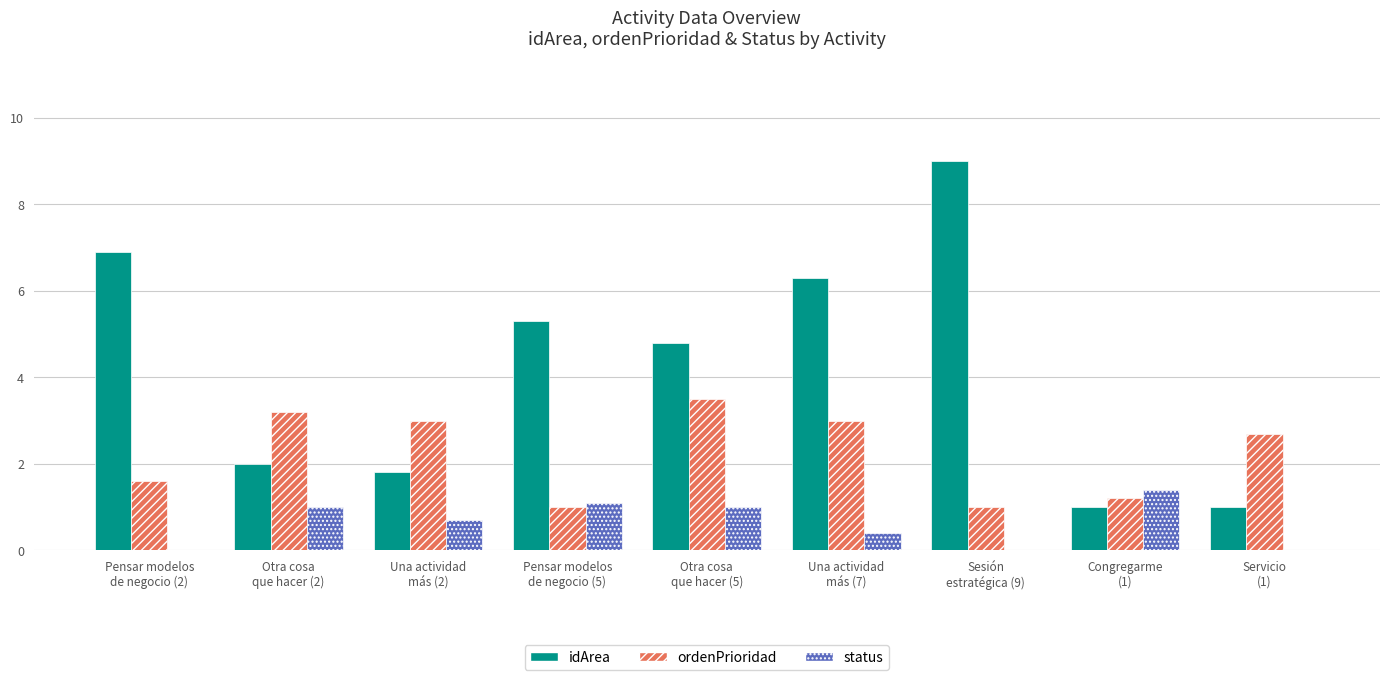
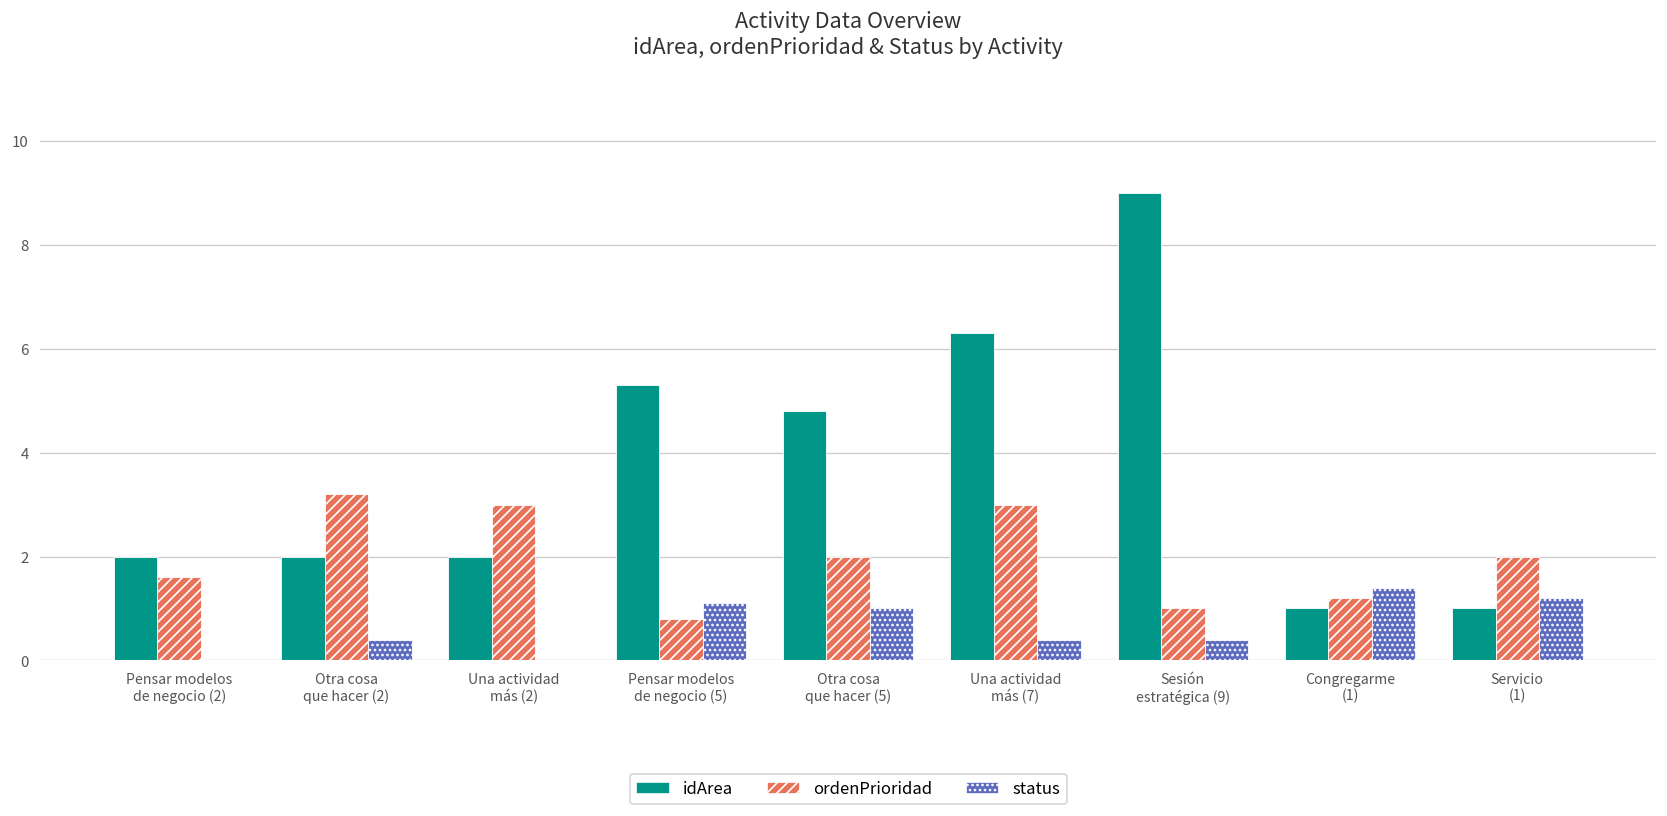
  {
    "idArea": {
-     "Pensar modelos de negocio (2)": 6.9,
+     "Pensar modelos de negocio (2)": 2.0,
      "Otra cosa que hacer (2)": 2.0,
-     "Una actividad más (2)": 1.8,
+     "Una actividad más (2)": 2.0,
      "Pensar modelos de negocio (5)": 5.3,
      "Otra cosa que hacer (5)": 4.8,
      "Una actividad más (7)": 6.3,
      "Sesión estratégica (9)": 9.0,
      "Congregarme (1)": 1.0,
      "Servicio (1)": 1.0
    },
    "ordenPrioridad": {
      "Pensar modelos de negocio (2)": 1.6,
      "Otra cosa que hacer (2)": 3.2,
      "Una actividad más (2)": 3.0,
-     "Pensar modelos de negocio (5)": 1.0,
-     "Otra cosa que hacer (5)": 3.5,
+     "Pensar modelos de negocio (5)": 0.8,
+     "Otra cosa que hacer (5)": 2.0,
      "Una actividad más (7)": 3.0,
      "Sesión estratégica (9)": 1.0,
      "Congregarme (1)": 1.2,
-     "Servicio (1)": 2.7
+     "Servicio (1)": 2.0
    },
    "status": {
      "Pensar modelos de negocio (2)": 0.0,
-     "Otra cosa que hacer (2)": 1.0,
-     "Una actividad más (2)": 0.7,
+     "Otra cosa que hacer (2)": 0.4,
+     "Una actividad más (2)": 0.0,
      "Pensar modelos de negocio (5)": 1.1,
      "Otra cosa que hacer (5)": 1.0,
      "Una actividad más (7)": 0.4,
-     "Sesión estratégica (9)": 0.0,
+     "Sesión estratégica (9)": 0.4,
      "Congregarme (1)": 1.4,
-     "Servicio (1)": 0.0
+     "Servicio (1)": 1.2
    }
  }
